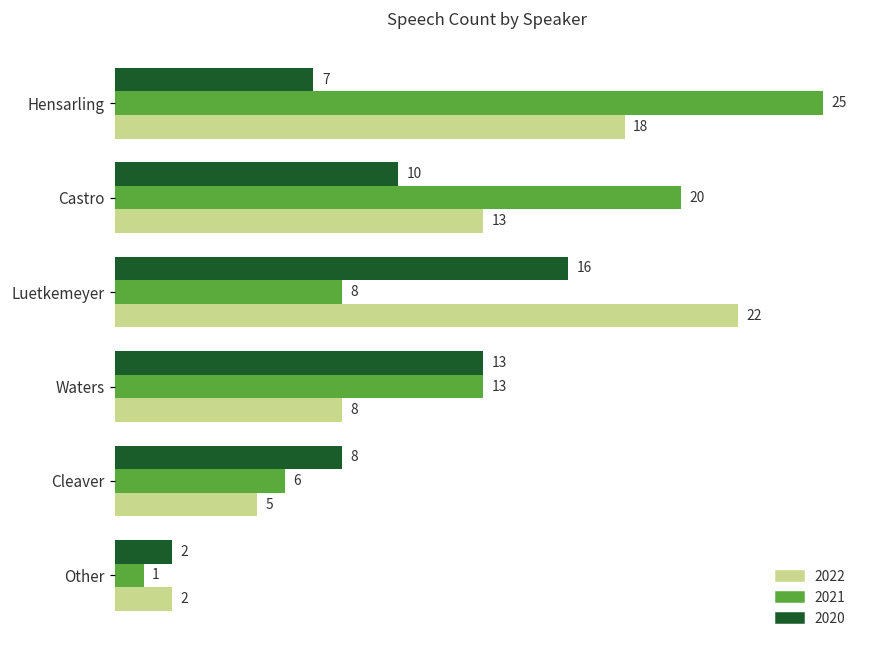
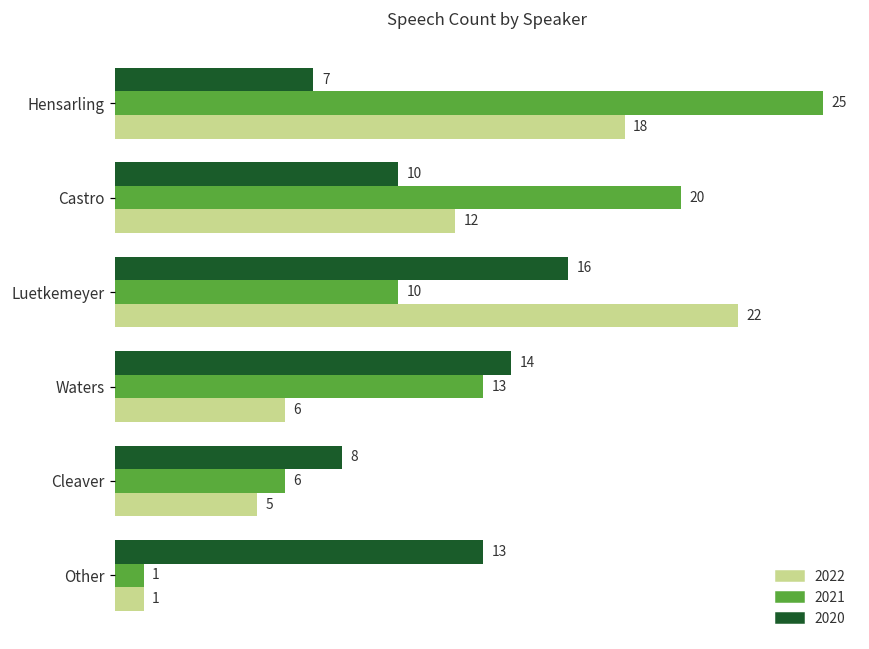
  {
    "2022": {
      "Hensarling": 18,
-     "Castro": 13,
+     "Castro": 12,
      "Luetkemeyer": 22,
-     "Waters": 8,
+     "Waters": 6,
      "Cleaver": 5,
-     "Other": 2
+     "Other": 1
    },
    "2021": {
      "Hensarling": 25,
      "Castro": 20,
-     "Luetkemeyer": 8,
+     "Luetkemeyer": 10,
      "Waters": 13,
      "Cleaver": 6,
      "Other": 1
    },
    "2020": {
      "Hensarling": 7,
      "Castro": 10,
      "Luetkemeyer": 16,
-     "Waters": 13,
+     "Waters": 14,
      "Cleaver": 8,
-     "Other": 2
+     "Other": 13
    }
  }
